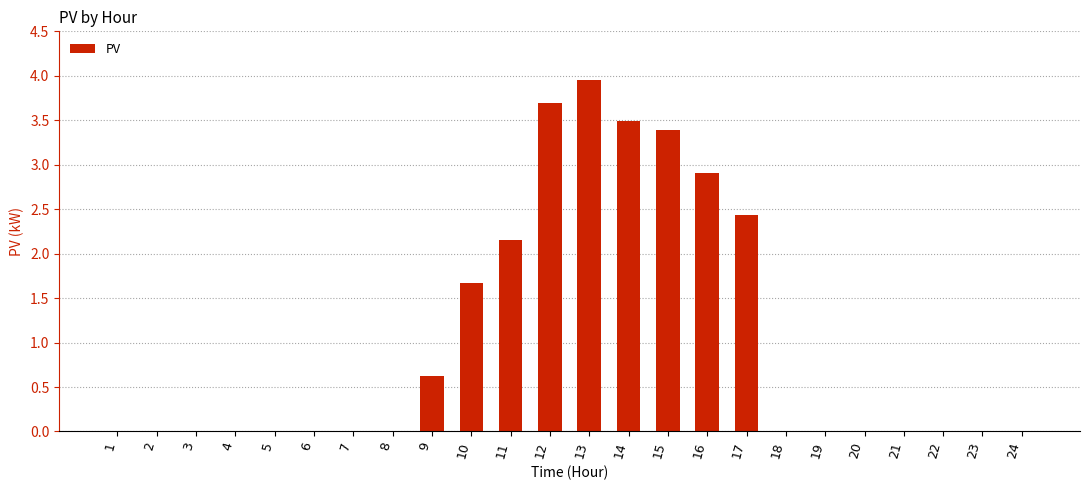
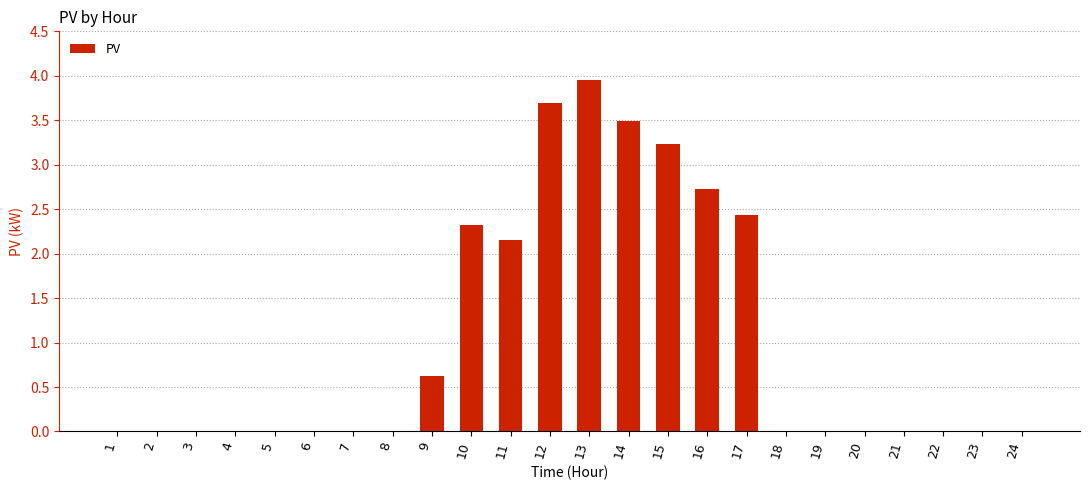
  {
    "1": 0.0,
    "2": 0.0,
    "3": 0.0,
    "4": 0.0,
    "5": 0.0,
    "6": 0.0,
    "7": 0.0,
    "8": 0.0,
    "9": 0.6,
-   "10": 1.7,
+   "10": 2.3,
    "11": 2.2,
    "12": 3.7,
    "13": 4.0,
    "14": 3.5,
-   "15": 3.4,
-   "16": 2.9,
+   "15": 3.2,
+   "16": 2.7,
    "17": 2.4,
    "18": 0.0,
    "19": 0.0,
    "20": 0.0,
    "21": 0.0,
    "22": 0.0,
    "23": 0.0,
    "24": 0.0
  }
